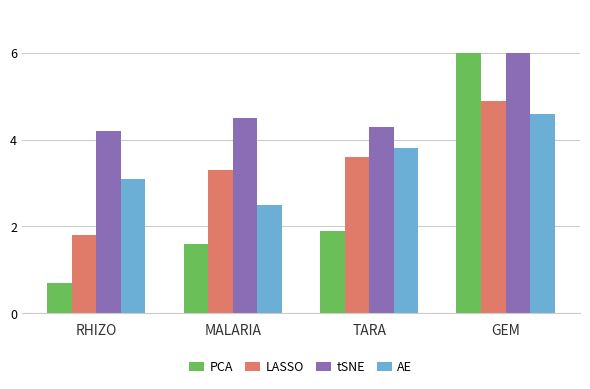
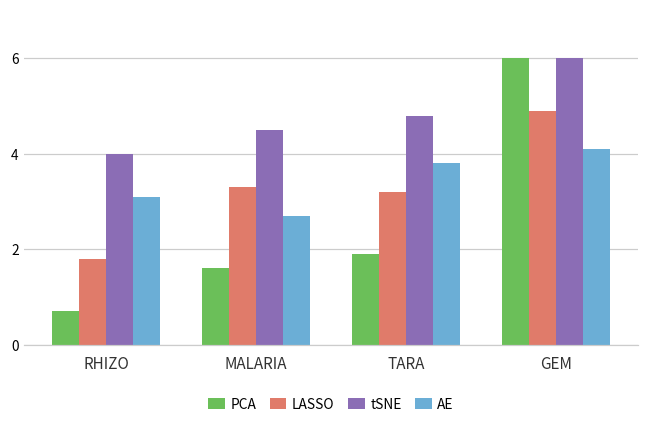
  {
    "PCA": {
      "RHIZO": 0.7,
      "MALARIA": 1.6,
      "TARA": 1.9,
      "GEM": 6.0
    },
    "LASSO": {
      "RHIZO": 1.8,
      "MALARIA": 3.3,
-     "TARA": 3.6,
+     "TARA": 3.2,
      "GEM": 4.9
    },
    "tSNE": {
-     "RHIZO": 4.2,
+     "RHIZO": 4.0,
      "MALARIA": 4.5,
-     "TARA": 4.3,
+     "TARA": 4.8,
      "GEM": 6.0
    },
    "AE": {
      "RHIZO": 3.1,
-     "MALARIA": 2.5,
+     "MALARIA": 2.7,
      "TARA": 3.8,
-     "GEM": 4.6
+     "GEM": 4.1
    }
  }
